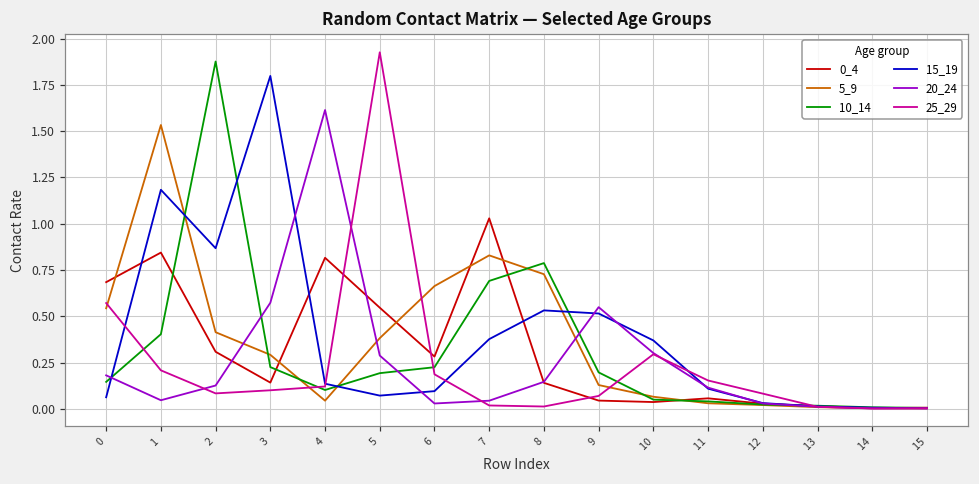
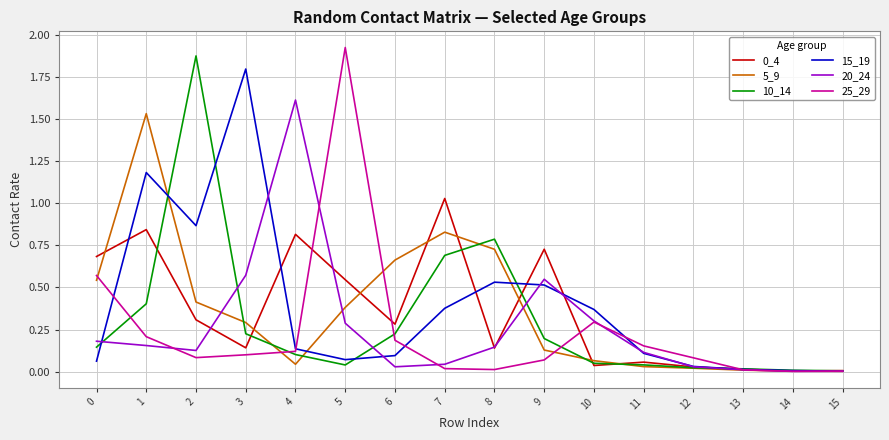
  {
    "0_4": {
      "0": 0.68,
      "1": 0.84,
      "2": 0.31,
      "3": 0.14,
      "4": 0.82,
      "5": 0.55,
      "6": 0.28,
      "7": 1.03,
-     "9": 0.04,
+     "9": 0.73,
      "11": 0.06
    },
    "5_9": {
      "0": 0.54,
      "1": 1.53,
      "2": 0.41,
      "3": 0.29,
      "4": 0.04,
      "5": 0.38,
      "6": 0.66,
      "7": 0.83,
      "8": 0.73,
      "9": 0.13,
      "10": 0.07
    },
    "10_14": {
      "0": 0.15,
      "1": 0.40,
      "2": 1.88,
      "3": 0.23,
      "4": 0.10,
-     "5": 0.19,
+     "5": 0.04,
      "6": 0.22,
      "7": 0.69,
      "8": 0.79,
      "9": 0.20
    },
    "15_19": {
      "0": 0.06,
      "1": 1.18,
      "2": 0.87,
      "3": 1.80,
      "4": 0.14,
      "5": 0.07,
      "6": 0.10,
      "7": 0.38,
      "8": 0.53,
      "9": 0.51,
      "10": 0.37
    },
    "20_24": {
      "0": 0.18,
-     "1": 0.05,
+     "1": 0.16,
      "2": 0.13,
      "3": 0.57,
      "4": 1.61,
      "5": 0.29,
      "6": 0.03,
      "7": 0.04,
      "9": 0.55
    },
    "25_29": {
      "0": 0.57,
      "1": 0.21,
      "2": 0.08,
      "3": 0.10,
      "4": 0.12,
      "5": 1.93,
      "6": 0.19,
      "7": 0.02,
      "8": 0.01,
      "9": 0.07,
      "11": 0.15,
      "12": 0.08
    }
  }
